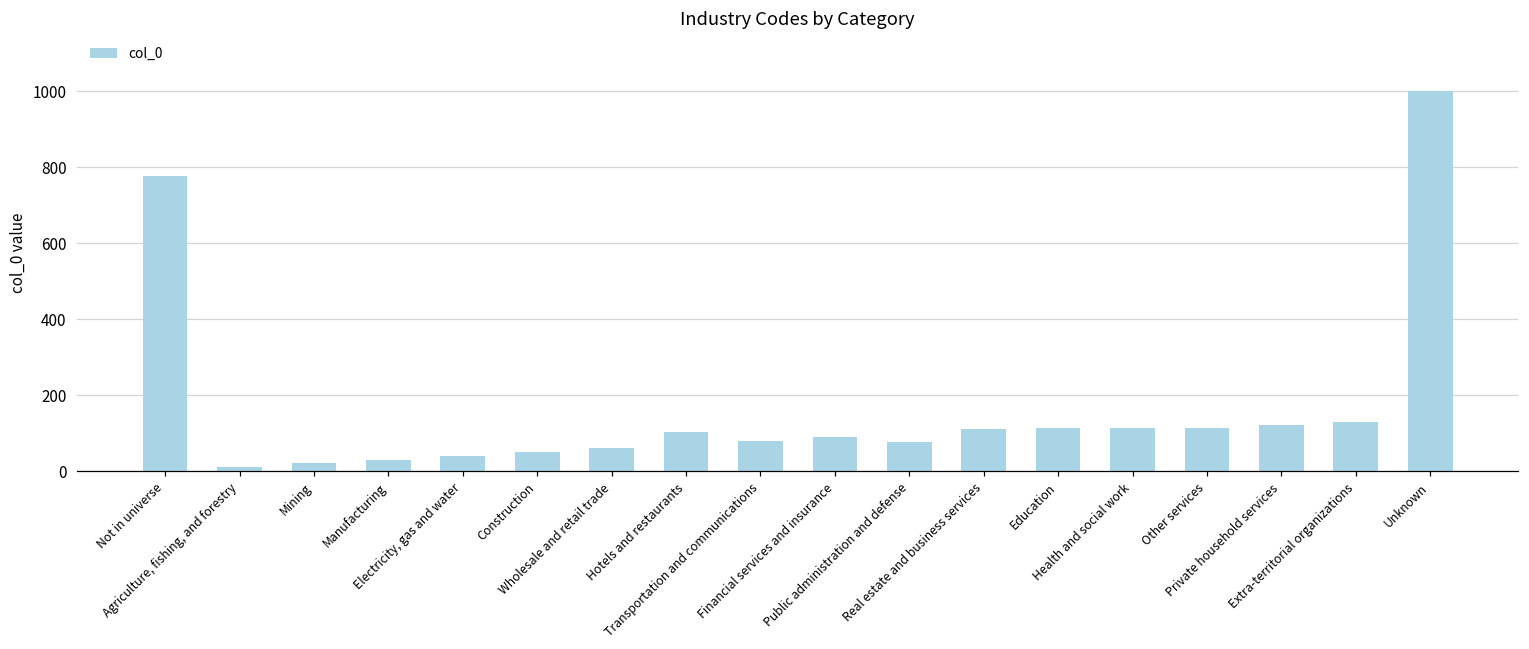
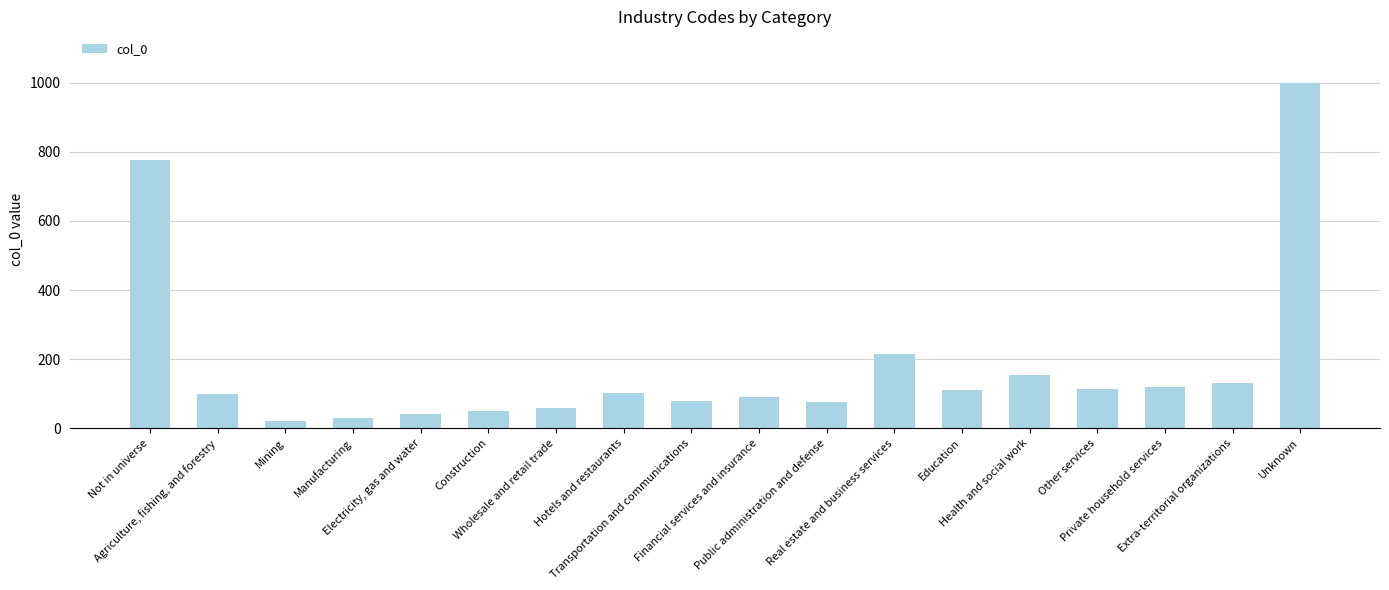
  {
    "Not in universe": 780,
-   "Agriculture, fishing, and forestry": 10,
+   "Agriculture, fishing, and forestry": 100,
    "Mining": 20,
    "Manufacturing": 30,
    "Electricity, gas and water": 40,
    "Construction": 50,
    "Wholesale and retail trade": 60,
    "Hotels and restaurants": 100,
    "Transportation and communications": 80,
    "Financial services and insurance": 90,
    "Public administration and defense": 80,
-   "Real estate and business services": 110,
+   "Real estate and business services": 220,
    "Education": 110,
-   "Health and social work": 110,
+   "Health and social work": 160,
    "Other services": 110,
    "Private household services": 120,
    "Extra-territorial organizations": 130,
    "Unknown": 1000
  }
